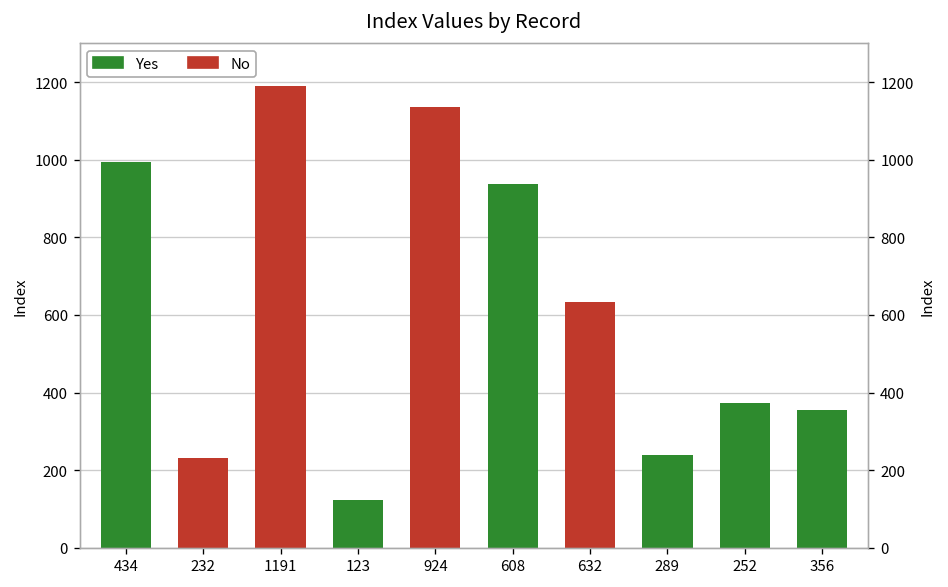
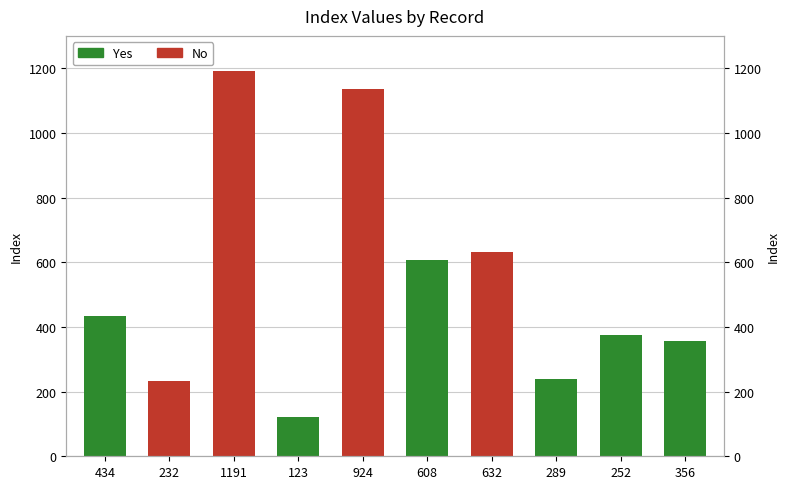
  {
-   "434": 1000,
+   "434": 430,
    "232": 230,
    "1191": 1190,
    "123": 120,
    "924": 1140,
-   "608": 940,
+   "608": 610,
    "632": 630,
    "289": 240,
    "252": 370,
    "356": 360
  }
